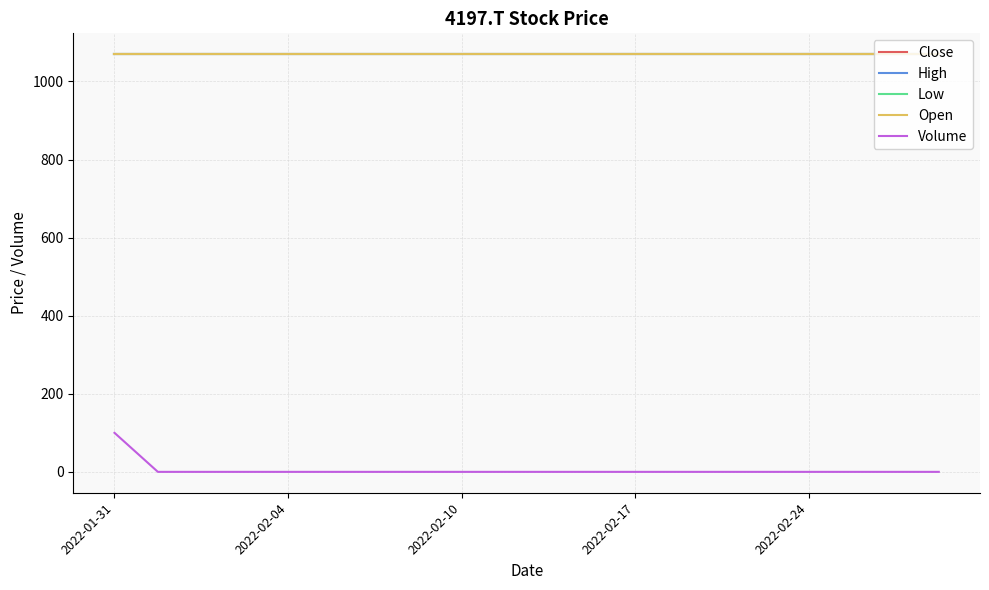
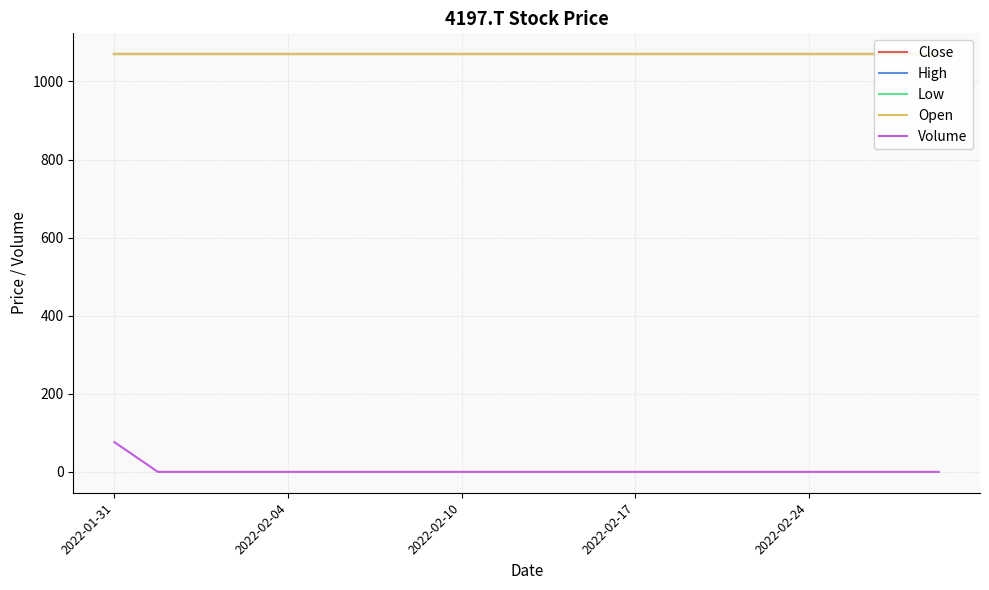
  {
    "Open": {
      "2022-01-31": 1070,
      "2022-02-04": 1070,
      "2022-02-10": 1070,
      "2022-02-17": 1070,
      "2022-02-24": 1070
    },
    "Volume": {
-     "2022-01-31": 100,
+     "2022-01-31": 80,
      "2022-02-04": 0,
      "2022-02-10": 0,
      "2022-02-17": 0,
      "2022-02-24": 0
    }
  }
